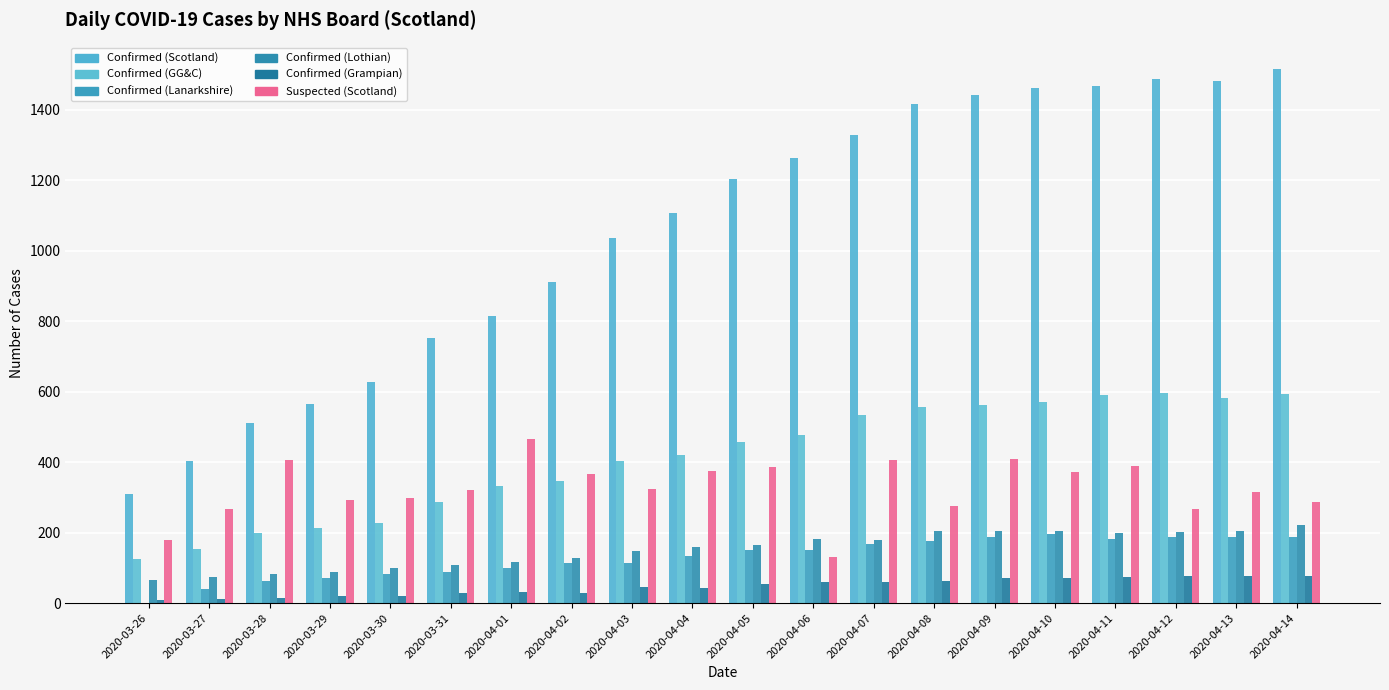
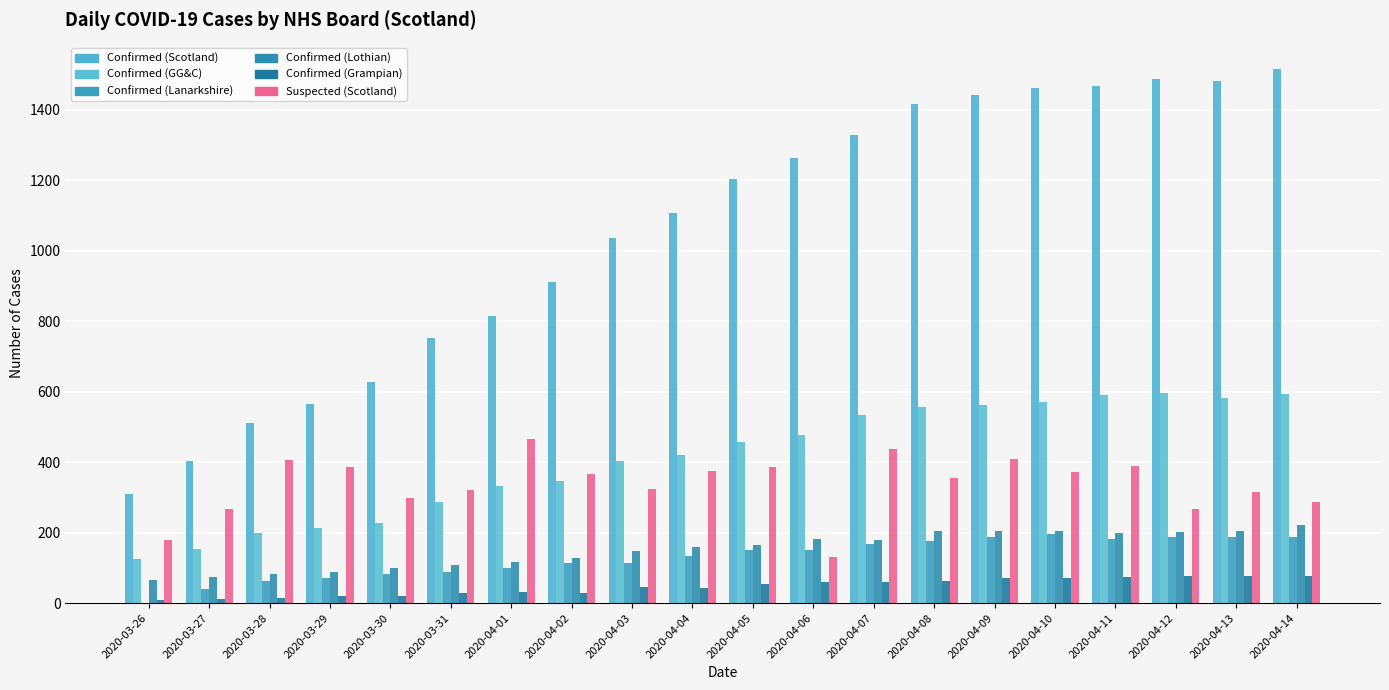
  {
    "Suspected (Scotland)": {
      "2020-03-26": 180,
      "2020-03-27": 270,
      "2020-03-28": 410,
-     "2020-03-29": 290,
+     "2020-03-29": 390,
      "2020-03-30": 300,
      "2020-03-31": 320,
      "2020-04-01": 470,
      "2020-04-02": 370,
      "2020-04-03": 320,
      "2020-04-04": 380,
      "2020-04-05": 390,
      "2020-04-06": 130,
-     "2020-04-07": 410,
-     "2020-04-08": 280,
+     "2020-04-07": 440,
+     "2020-04-08": 360,
      "2020-04-09": 410,
      "2020-04-10": 370,
      "2020-04-11": 390,
      "2020-04-12": 270,
      "2020-04-13": 320,
      "2020-04-14": 290
    }
  }
